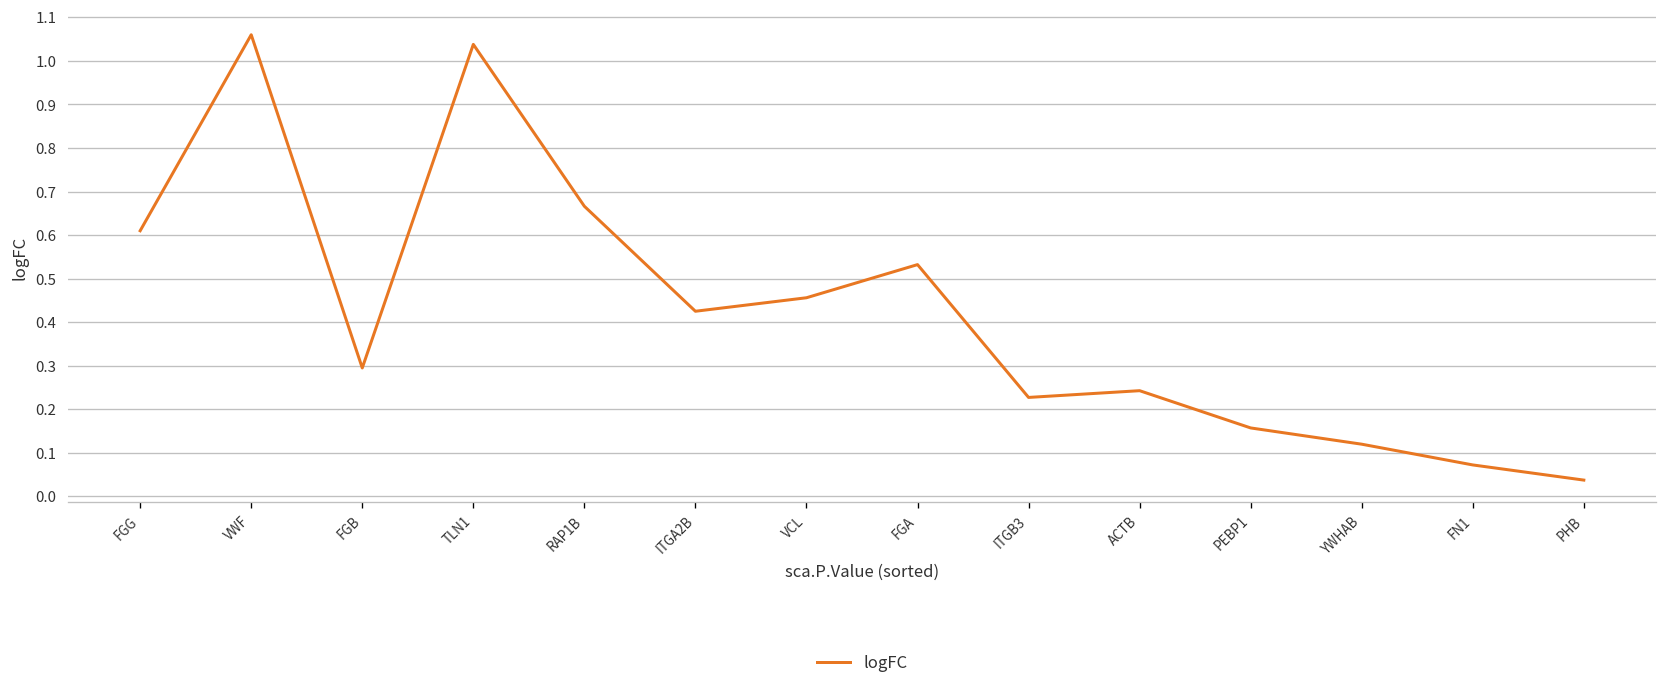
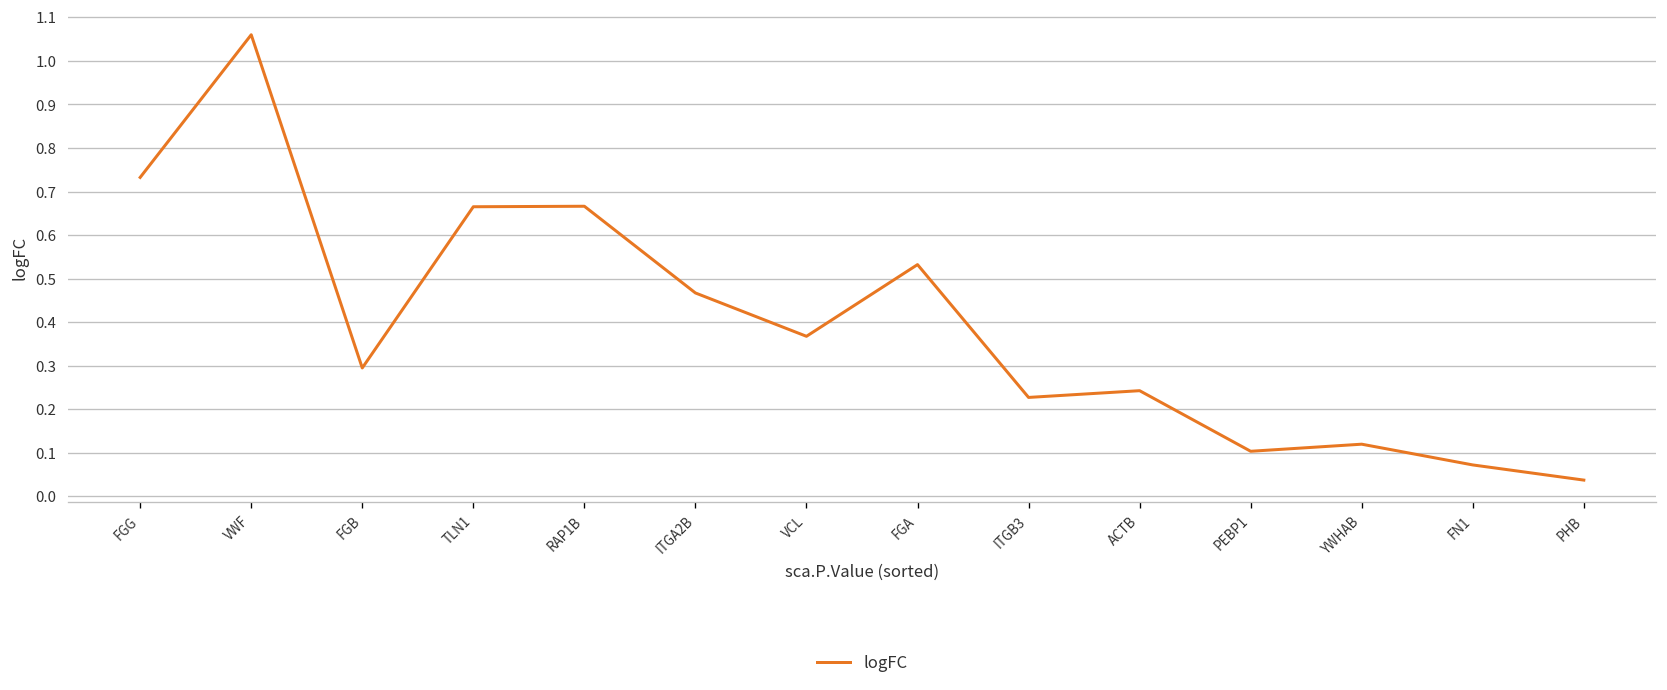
  {
-   "FGG": 0.61,
+   "FGG": 0.73,
    "VWF": 1.06,
    "FGB": 0.29,
-   "TLN1": 1.04,
+   "TLN1": 0.67,
    "RAP1B": 0.67,
-   "ITGA2B": 0.43,
-   "VCL": 0.46,
+   "ITGA2B": 0.47,
+   "VCL": 0.37,
    "FGA": 0.53,
    "ITGB3": 0.23,
    "ACTB": 0.24,
-   "PEBP1": 0.16,
+   "PEBP1": 0.10,
    "YWHAB": 0.12,
    "FN1": 0.07,
    "PHB": 0.04
  }
